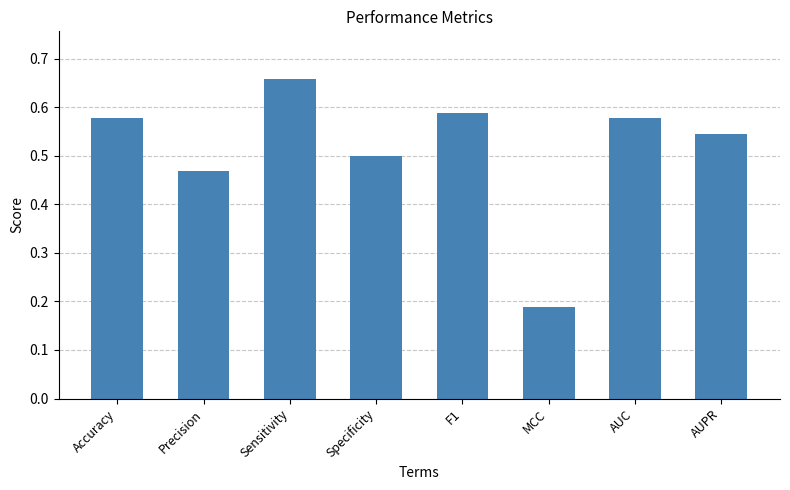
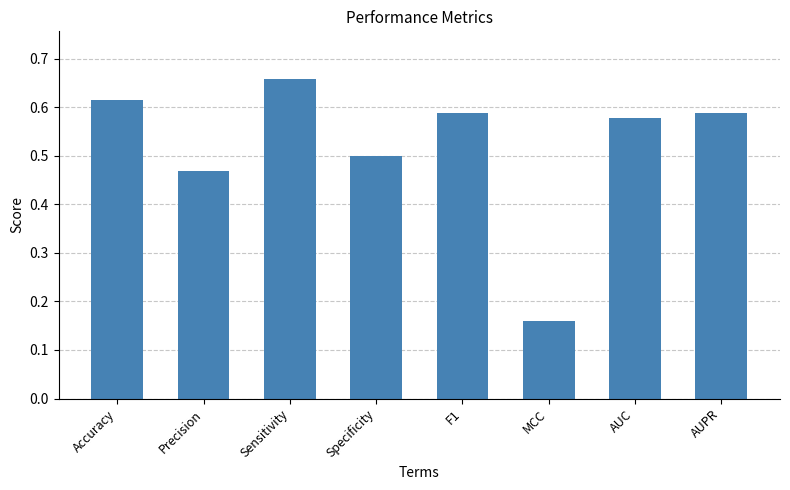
  {
-   "Accuracy": 0.58,
+   "Accuracy": 0.61,
    "Precision": 0.47,
    "Sensitivity": 0.66,
    "Specificity": 0.50,
    "F1": 0.59,
-   "MCC": 0.19,
+   "MCC": 0.16,
    "AUC": 0.58,
-   "AUPR": 0.54
+   "AUPR": 0.59
  }
